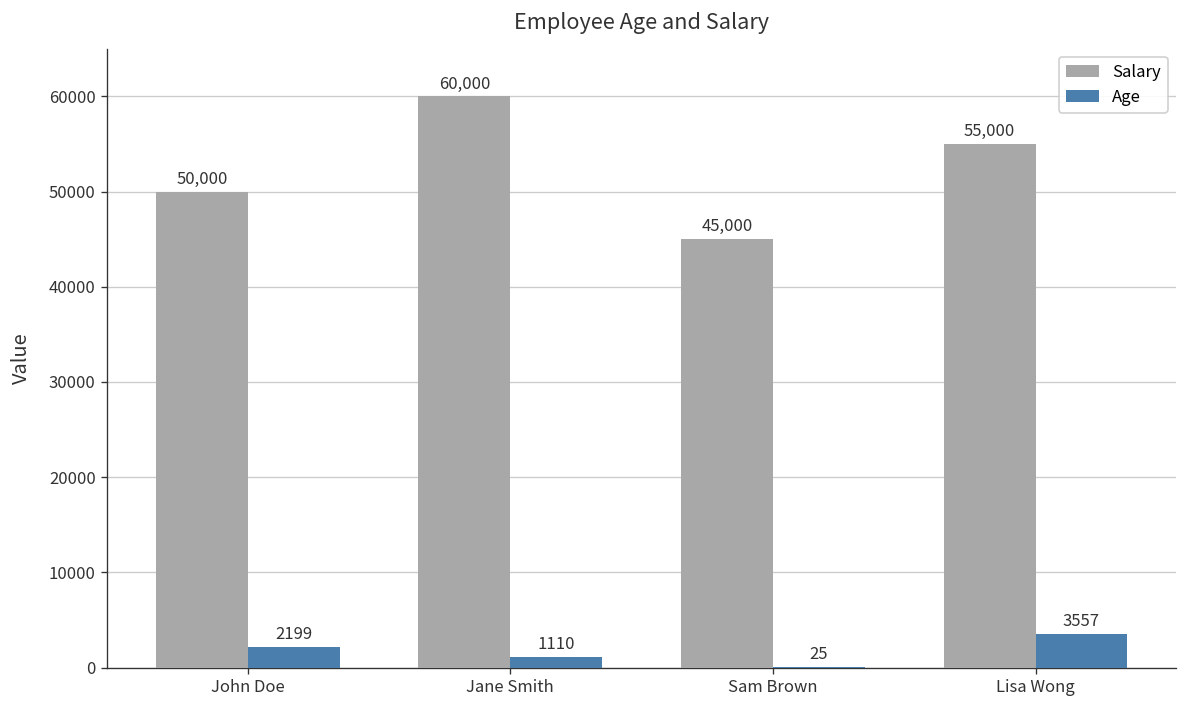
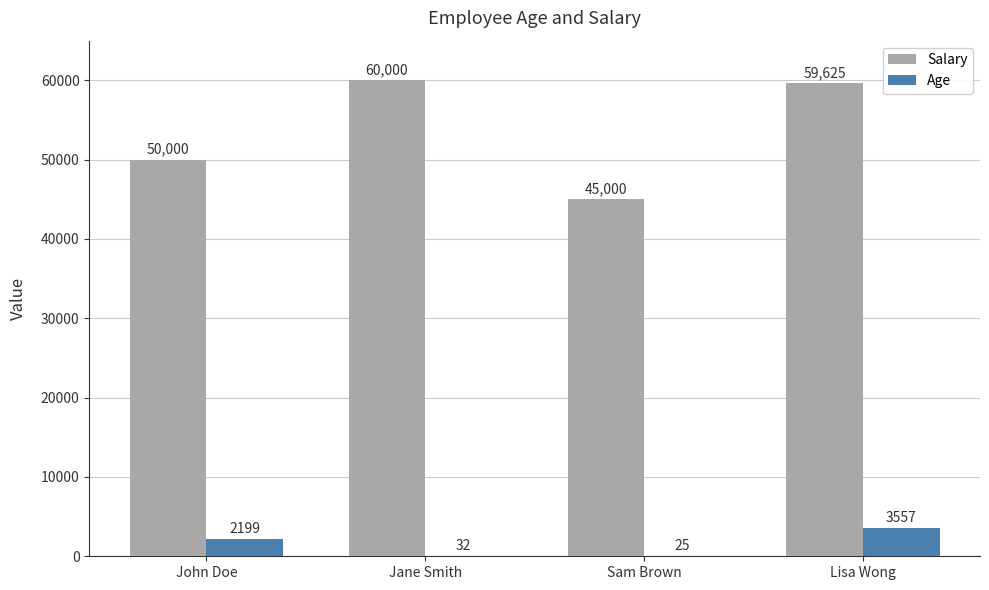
  {
    "Salary": {
      "John Doe": "50,000",
      "Jane Smith": "60,000",
      "Sam Brown": "45,000",
-     "Lisa Wong": "55,000"
+     "Lisa Wong": "59,625"
    },
    "Age": {
      "John Doe": "2199",
-     "Jane Smith": "1110",
+     "Jane Smith": "32",
      "Sam Brown": "25",
      "Lisa Wong": "3557"
    }
  }
